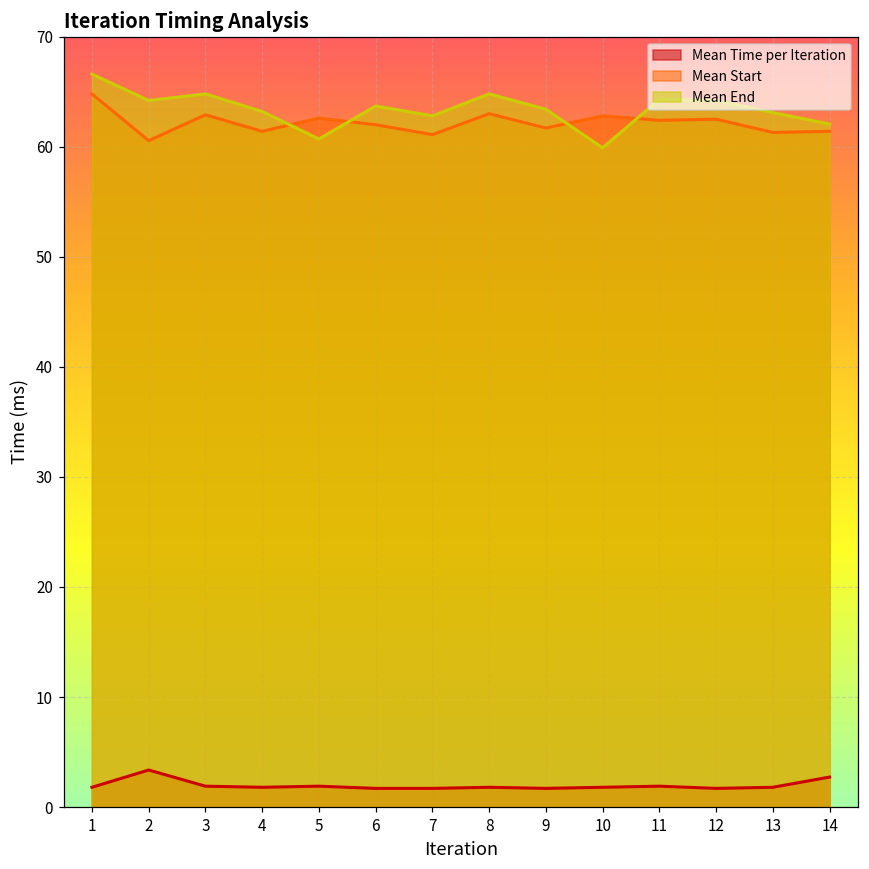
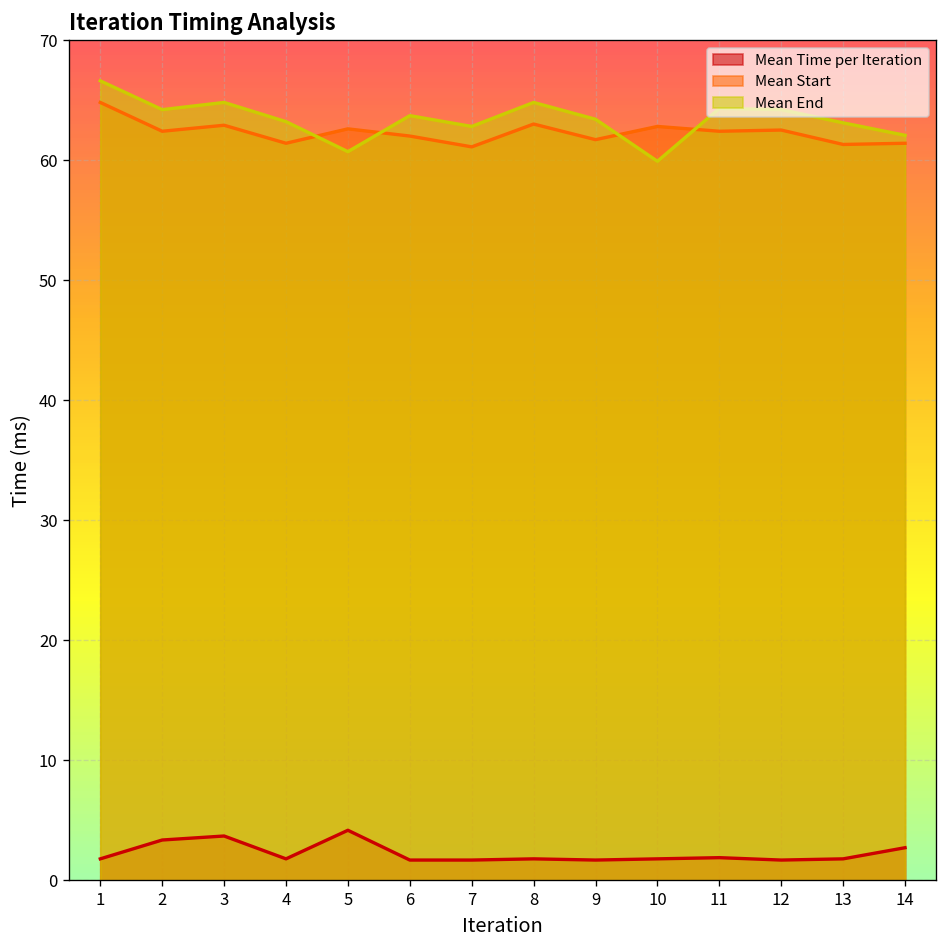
  {
    "Mean Time per Iteration": {
      "1": 1.8,
      "2": 3.4,
-     "3": 1.9,
+     "3": 3.7,
      "4": 1.8,
-     "5": 1.9,
+     "5": 4.2,
      "6": 1.7,
      "7": 1.7,
      "8": 1.8,
      "9": 1.7,
      "10": 1.8,
      "11": 1.9,
      "12": 1.7,
      "13": 1.8,
      "14": 2.7
    },
    "Mean Start": {
      "1": 64.8,
-     "2": 60.6,
+     "2": 62.4,
      "3": 62.9,
      "4": 61.4,
      "5": 62.6,
      "6": 62.0,
      "7": 61.1,
      "8": 63.0,
      "9": 61.7,
      "10": 62.8,
      "11": 62.4,
      "12": 62.5,
      "13": 61.3,
      "14": 61.4
    },
    "Mean End": {
      "1": 66.6,
      "2": 64.2,
      "3": 64.8,
      "4": 63.2,
      "5": 60.7,
      "6": 63.7,
      "7": 62.8,
      "8": 64.8,
      "9": 63.4,
      "10": 59.9,
      "13": 63.1,
      "14": 62.1
    }
  }
